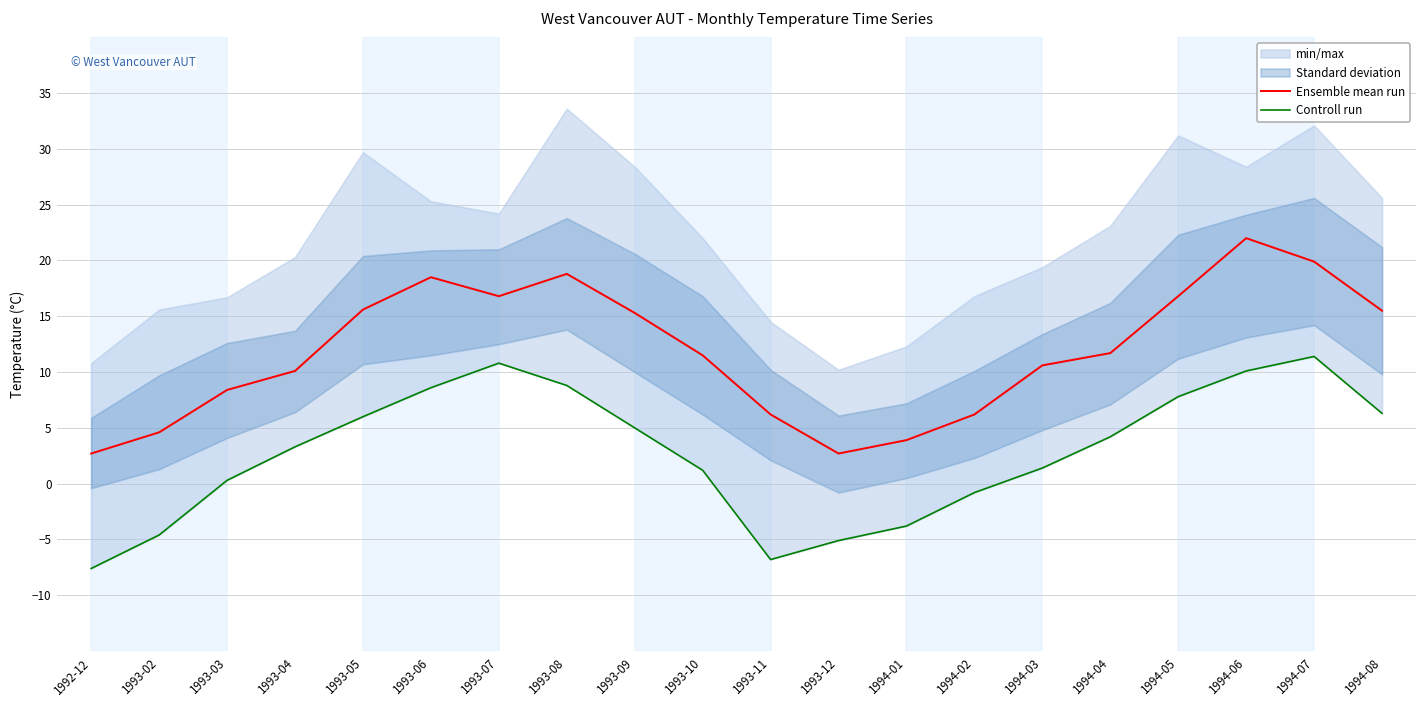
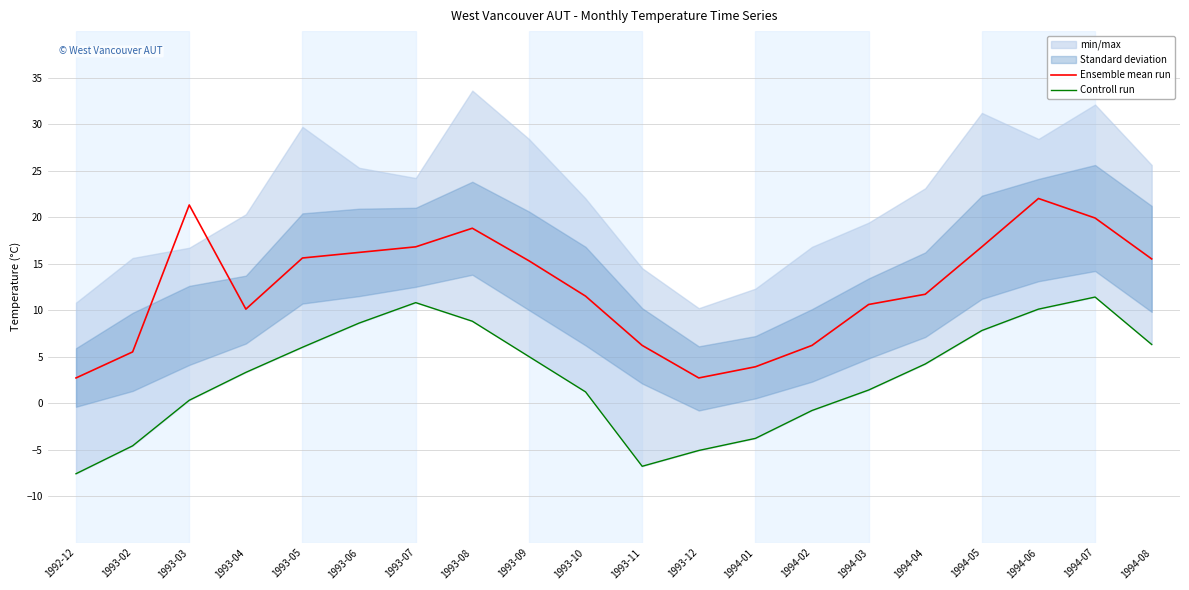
  {
    "Ensemble mean run": {
      "1992-12": 3,
-     "1993-02": 5,
-     "1993-03": 8,
+     "1993-02": 6,
+     "1993-03": 21,
      "1993-04": 10,
      "1993-05": 16,
-     "1993-06": 19,
+     "1993-06": 16,
      "1993-07": 17,
      "1993-08": 19,
      "1993-09": 15,
      "1993-10": 12,
      "1993-11": 6,
      "1993-12": 3,
      "1994-01": 4,
      "1994-02": 6,
      "1994-03": 11,
      "1994-04": 12,
      "1994-05": 17,
      "1994-06": 22,
      "1994-07": 20,
      "1994-08": 16
    },
    "Controll run": {
      "1992-12": -8,
      "1993-02": -5,
      "1993-03": 0,
      "1993-04": 3,
      "1993-05": 6,
      "1993-06": 9,
      "1993-07": 11,
      "1993-08": 9,
      "1993-09": 5,
      "1993-10": 1,
      "1993-11": -7,
      "1993-12": -5,
      "1994-01": -4,
      "1994-02": -1,
      "1994-03": 1,
      "1994-04": 4,
      "1994-05": 8,
      "1994-06": 10,
      "1994-07": 11,
      "1994-08": 6
    }
  }
